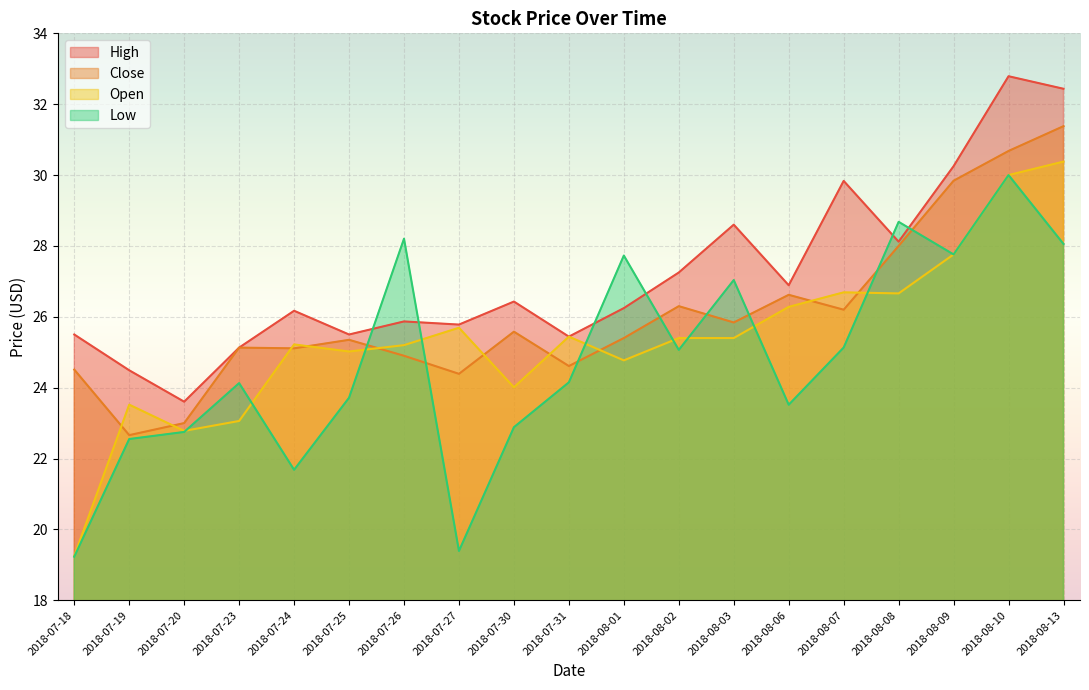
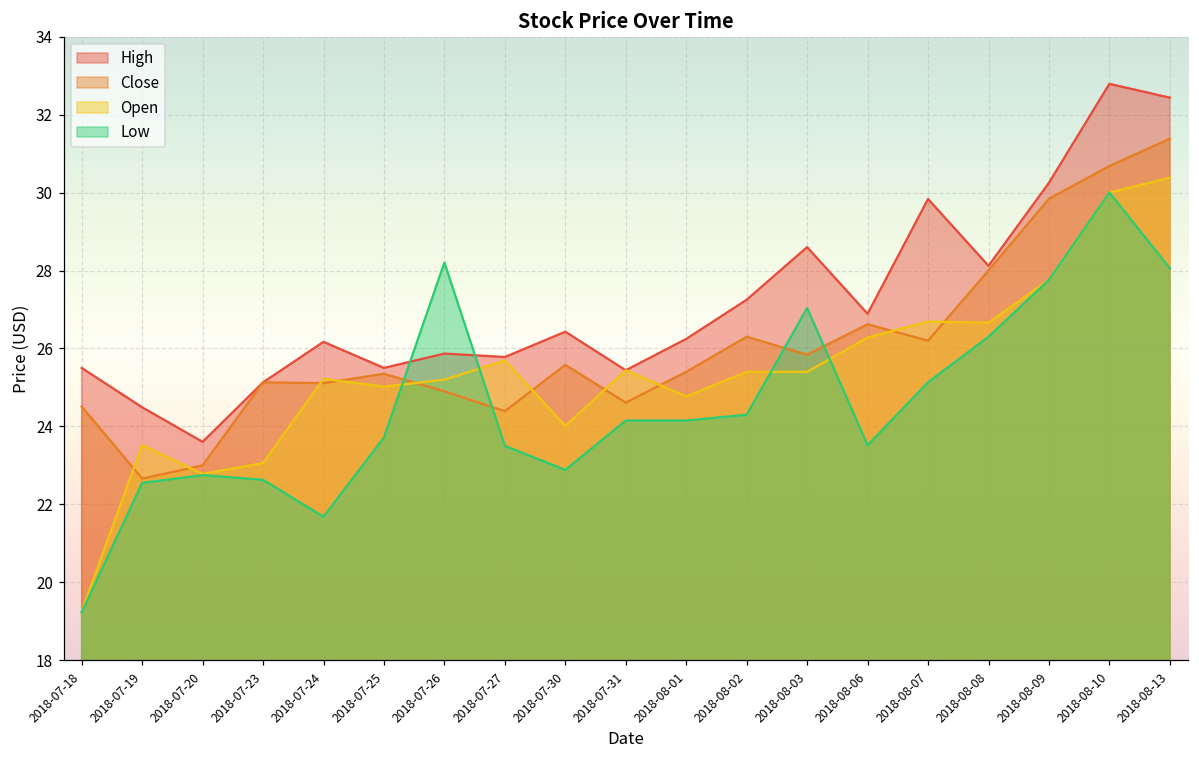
  {
    "Low": {
      "2018-07-19": 22.5,
-     "2018-07-23": 24.1,
+     "2018-07-23": 22.6,
      "2018-07-24": 21.7,
      "2018-07-25": 23.7,
      "2018-07-26": 28.2,
-     "2018-07-27": 19.4,
+     "2018-07-27": 23.5,
      "2018-07-30": 22.9,
      "2018-07-31": 24.1,
-     "2018-08-01": 27.7,
-     "2018-08-02": 25.1,
+     "2018-08-01": 24.1,
+     "2018-08-02": 24.3,
      "2018-08-03": 27.0,
      "2018-08-06": 23.5,
      "2018-08-07": 25.1,
-     "2018-08-08": 28.7,
+     "2018-08-08": 26.3,
      "2018-08-13": 28.1
    }
  }
